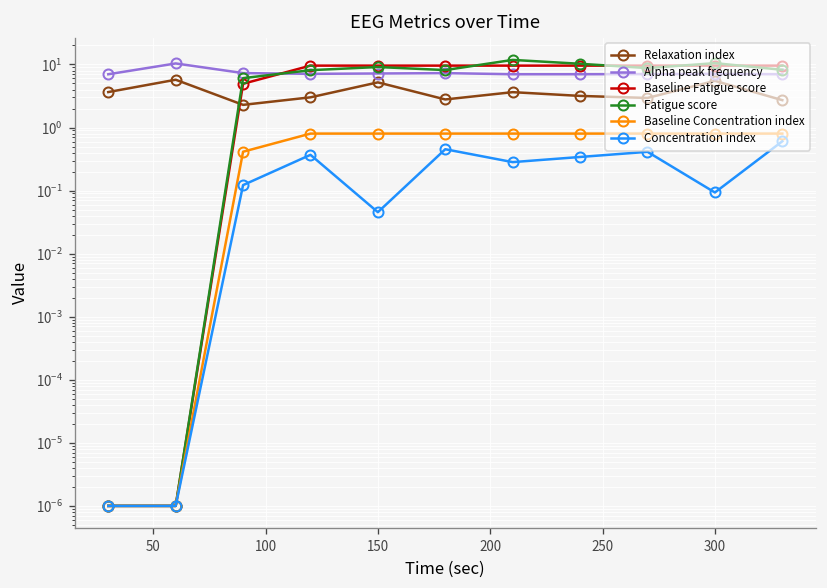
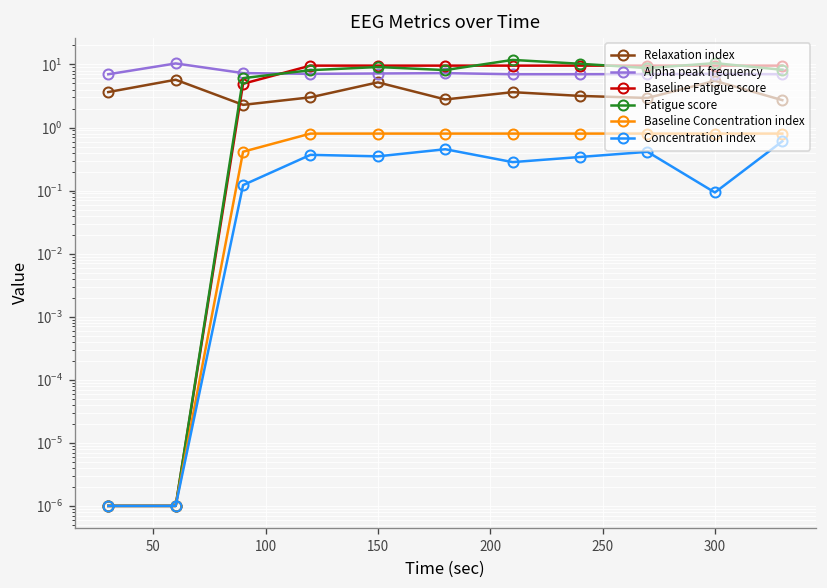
  {
    "Relaxation index": {
      "150": 5
    },
    "Alpha peak frequency": {
      "150": 7
    },
    "Baseline Concentration index": {
      "150": 0.8
    },
    "Concentration index": {
-     "150": 0.05,
+     "150": 0.3,
      "300": 0.09
    }
  }
